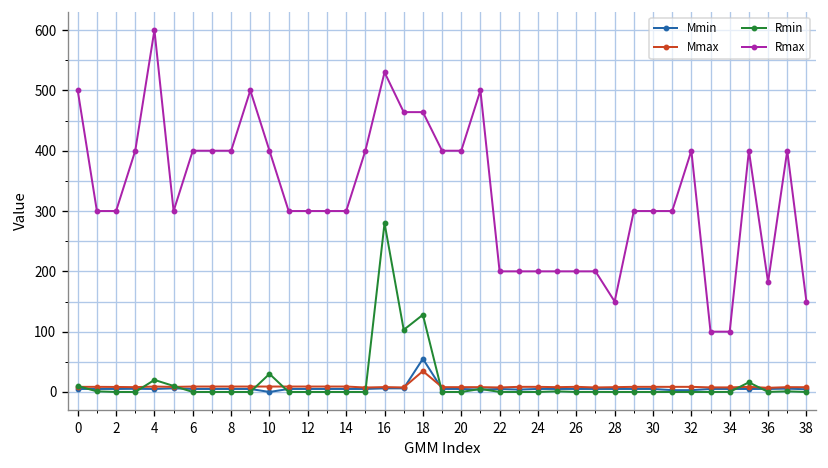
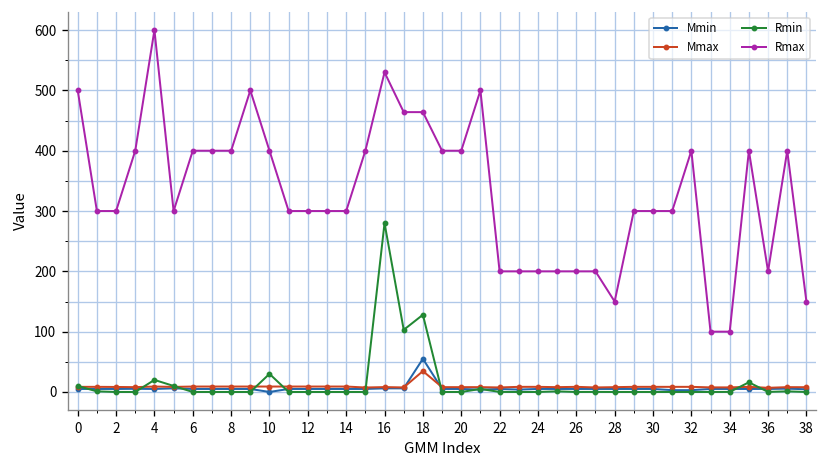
  {
    "Mmin": {
      "10": 0,
      "18": 60
    },
    "Mmax": {
      "10": 10,
      "18": 30,
      "32": 10
    },
    "Rmin": {
      "4": 20,
      "10": 30,
      "16": 280,
      "18": 130
    },
    "Rmax": {
      "0": 500,
      "2": 300,
      "4": 600,
      "6": 400,
      "8": 400,
      "10": 400,
      "12": 300,
      "14": 300,
      "16": 530,
      "18": 460,
      "20": 400,
      "22": 200,
      "24": 200,
      "26": 200,
      "28": 150,
      "30": 300,
      "32": 400,
      "34": 100,
-     "36": 180,
+     "36": 200,
      "38": 150
    }
  }
